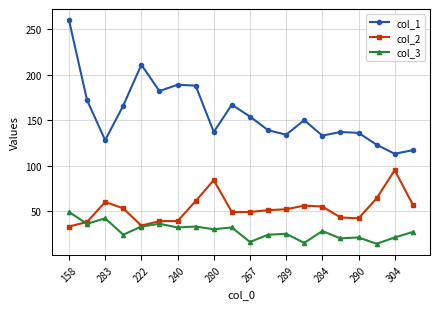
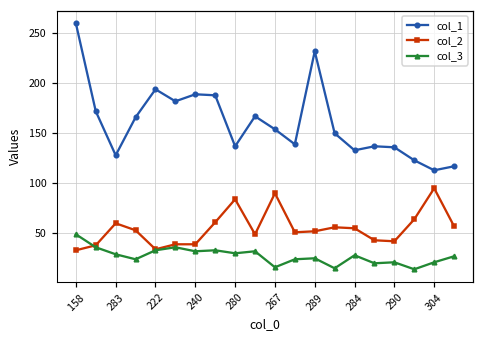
  {
    "col_1": {
      "158": 260,
      "283": 130,
-     "222": 210,
+     "222": 190,
      "240": 190,
      "280": 140,
      "267": 150,
-     "289": 130,
+     "289": 230,
      "284": 130,
      "290": 140,
      "304": 110
    },
    "col_2": {
      "158": 30,
      "283": 60,
      "240": 40,
      "280": 80,
-     "267": 50,
+     "267": 90,
      "289": 50,
      "284": 60,
      "290": 40,
      "304": 100
    },
    "col_3": {
      "158": 50,
-     "283": 40,
+     "283": 30,
      "240": 30,
      "280": 30,
      "267": 20,
      "289": 30,
      "284": 30,
      "290": 20,
      "304": 20
    }
  }
